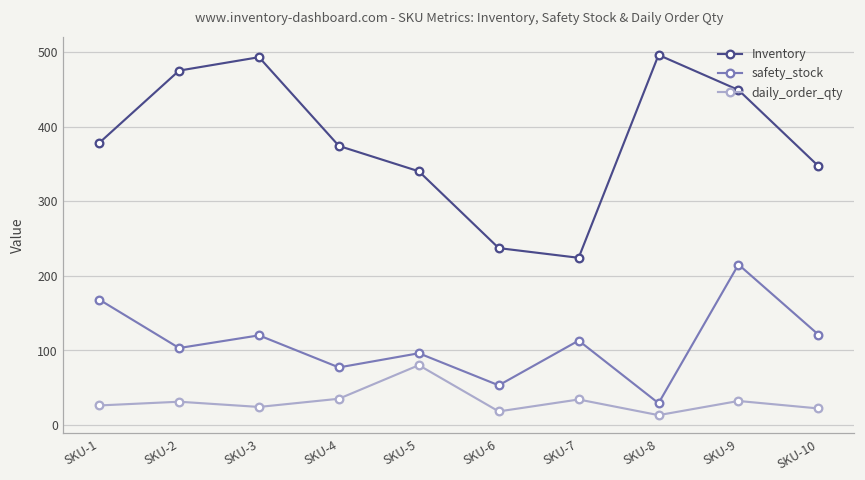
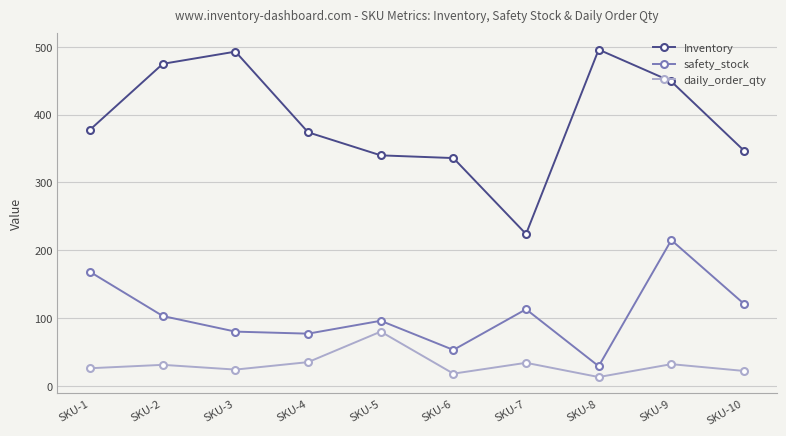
  {
    "Inventory": {
      "SKU-1": 380,
      "SKU-2": 480,
      "SKU-3": 490,
      "SKU-4": 370,
      "SKU-5": 340,
-     "SKU-6": 240,
+     "SKU-6": 340,
      "SKU-7": 220,
      "SKU-8": 500,
      "SKU-9": 450,
      "SKU-10": 350
    },
    "safety_stock": {
      "SKU-1": 170,
      "SKU-2": 100,
-     "SKU-3": 120,
+     "SKU-3": 80,
      "SKU-4": 80,
      "SKU-5": 100,
      "SKU-6": 50,
      "SKU-7": 110,
      "SKU-8": 30,
      "SKU-9": 220,
      "SKU-10": 120
    },
    "daily_order_qty": {
      "SKU-1": 30,
      "SKU-2": 30,
      "SKU-3": 20,
      "SKU-4": 40,
      "SKU-5": 80,
      "SKU-6": 20,
      "SKU-7": 30,
      "SKU-8": 10,
      "SKU-9": 30,
      "SKU-10": 20
    }
  }
